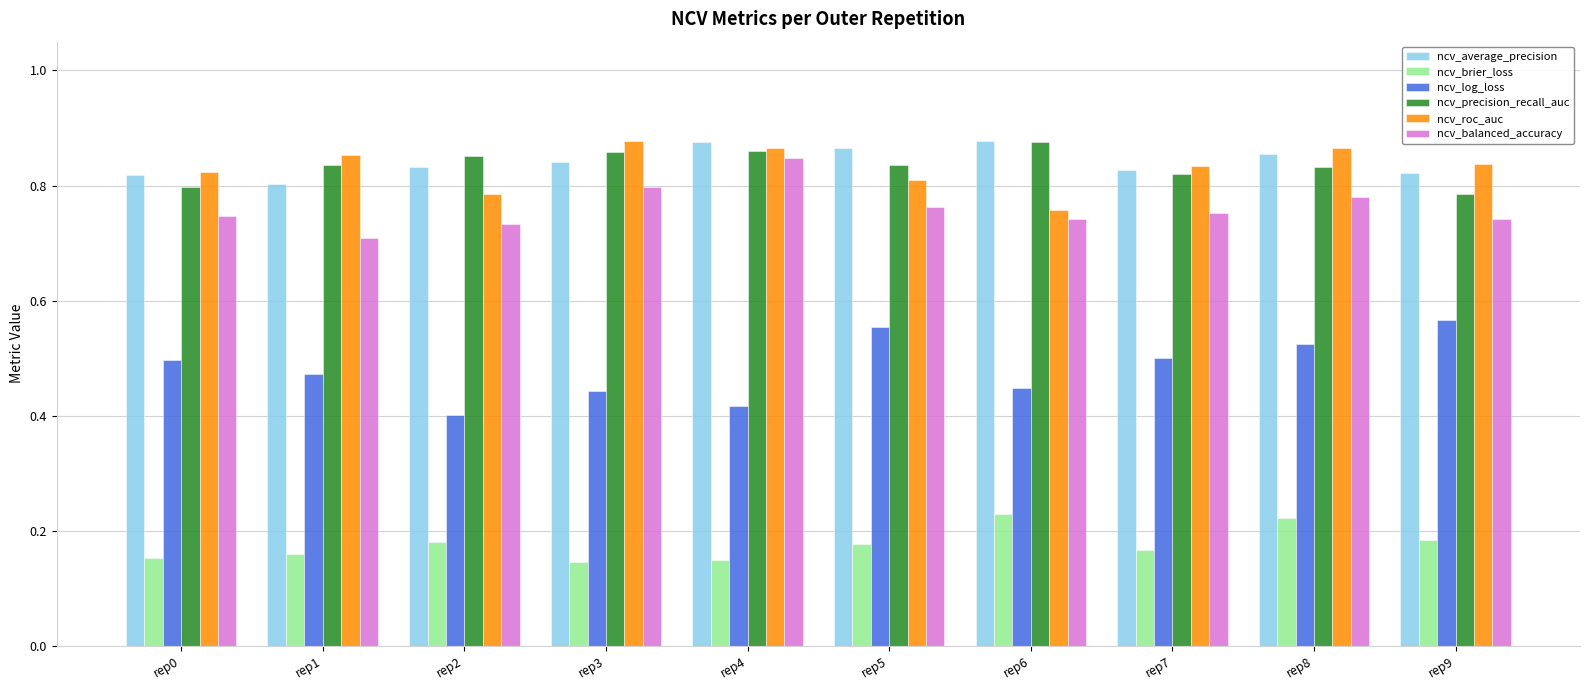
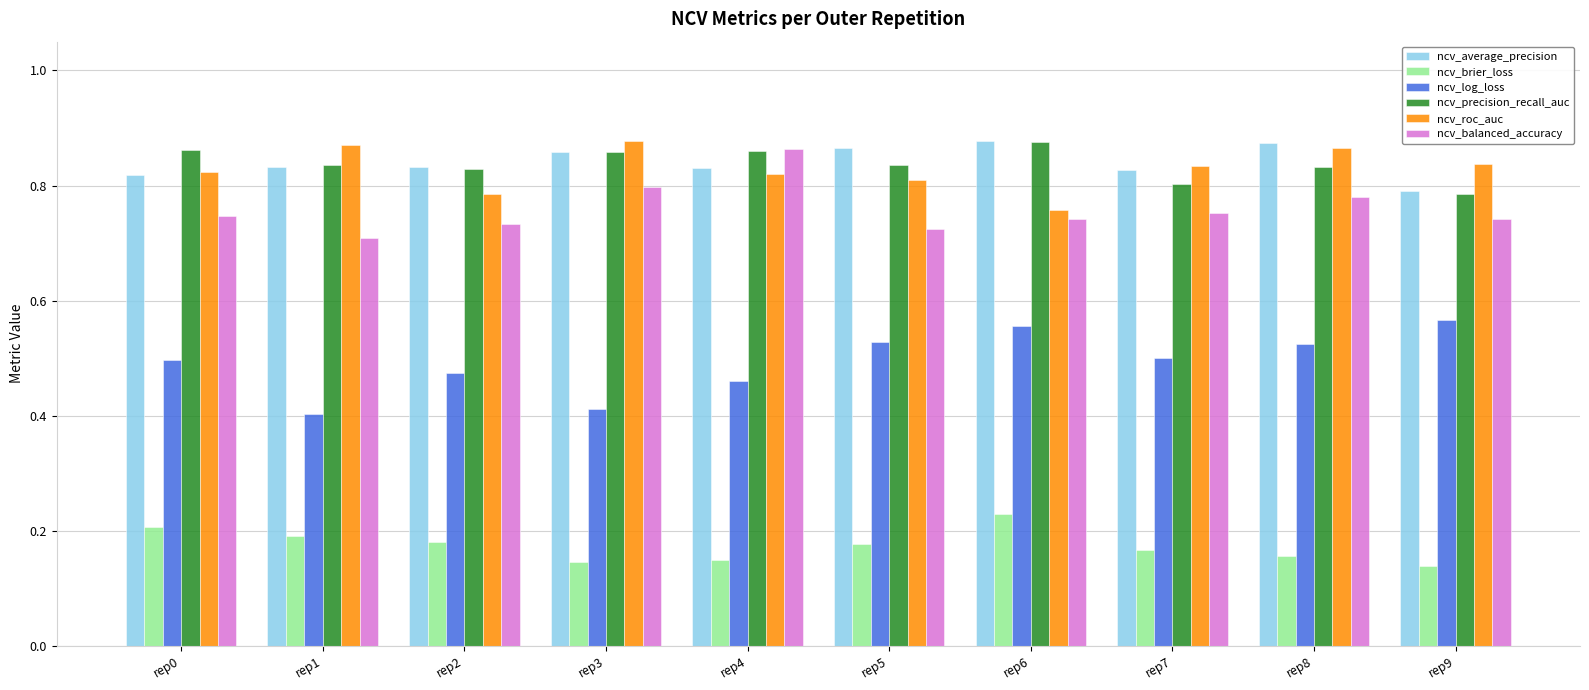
  {
    "ncv_average_precision": {
      "rep0": 0.82,
-     "rep1": 0.80,
+     "rep1": 0.83,
      "rep2": 0.83,
-     "rep3": 0.84,
-     "rep4": 0.88,
+     "rep3": 0.86,
+     "rep4": 0.83,
      "rep5": 0.87,
      "rep6": 0.88,
      "rep7": 0.83,
-     "rep8": 0.85,
-     "rep9": 0.82
+     "rep8": 0.87,
+     "rep9": 0.79
    },
    "ncv_brier_loss": {
-     "rep0": 0.15,
-     "rep1": 0.16,
+     "rep0": 0.21,
+     "rep1": 0.19,
      "rep2": 0.18,
      "rep3": 0.14,
      "rep4": 0.15,
      "rep5": 0.18,
      "rep6": 0.23,
      "rep7": 0.17,
-     "rep8": 0.22,
-     "rep9": 0.18
+     "rep8": 0.16,
+     "rep9": 0.14
    },
    "ncv_log_loss": {
      "rep0": 0.50,
-     "rep1": 0.47,
-     "rep2": 0.40,
-     "rep3": 0.44,
-     "rep4": 0.42,
-     "rep5": 0.55,
-     "rep6": 0.45,
+     "rep1": 0.40,
+     "rep2": 0.47,
+     "rep3": 0.41,
+     "rep4": 0.46,
+     "rep5": 0.53,
+     "rep6": 0.56,
      "rep7": 0.50,
      "rep8": 0.53,
      "rep9": 0.57
    },
    "ncv_precision_recall_auc": {
-     "rep0": 0.80,
+     "rep0": 0.86,
      "rep1": 0.84,
-     "rep2": 0.85,
+     "rep2": 0.83,
      "rep3": 0.86,
      "rep4": 0.86,
      "rep5": 0.84,
      "rep6": 0.87,
-     "rep7": 0.82,
+     "rep7": 0.80,
      "rep8": 0.83,
      "rep9": 0.78
    },
    "ncv_roc_auc": {
      "rep0": 0.82,
-     "rep1": 0.85,
+     "rep1": 0.87,
      "rep2": 0.79,
      "rep3": 0.88,
-     "rep4": 0.86,
+     "rep4": 0.82,
      "rep5": 0.81,
      "rep6": 0.76,
      "rep7": 0.83,
      "rep8": 0.86,
      "rep9": 0.84
    },
    "ncv_balanced_accuracy": {
      "rep0": 0.75,
      "rep1": 0.71,
      "rep2": 0.73,
      "rep3": 0.80,
-     "rep4": 0.85,
-     "rep5": 0.76,
+     "rep4": 0.86,
+     "rep5": 0.72,
      "rep6": 0.74,
      "rep7": 0.75,
      "rep8": 0.78,
      "rep9": 0.74
    }
  }
